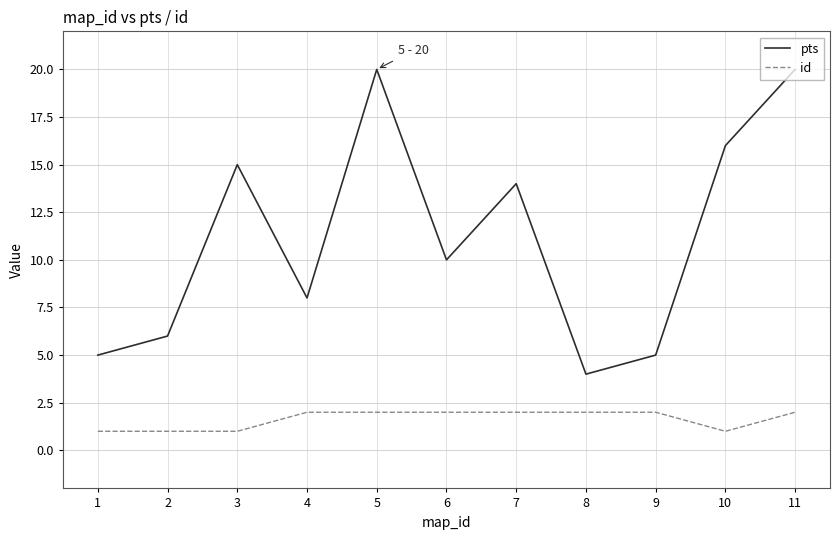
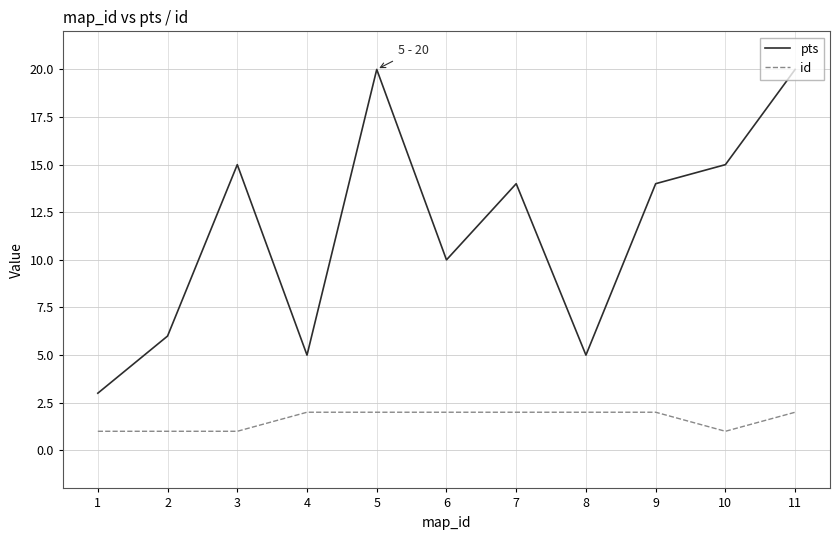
  {
    "pts": {
-     "1": 5,
+     "1": 3,
      "2": 6,
      "3": 15,
-     "4": 8,
+     "4": 5,
      "6": 10,
      "7": 14,
-     "8": 4,
-     "9": 5,
-     "10": 16
+     "8": 5,
+     "9": 14,
+     "10": 15
    },
    "id": {
      "1": 1,
      "2": 1,
      "3": 1,
      "4": 2,
      "5": 2,
      "6": 2,
      "7": 2,
      "8": 2,
      "9": 2,
      "10": 1,
      "11": 2
    }
  }
